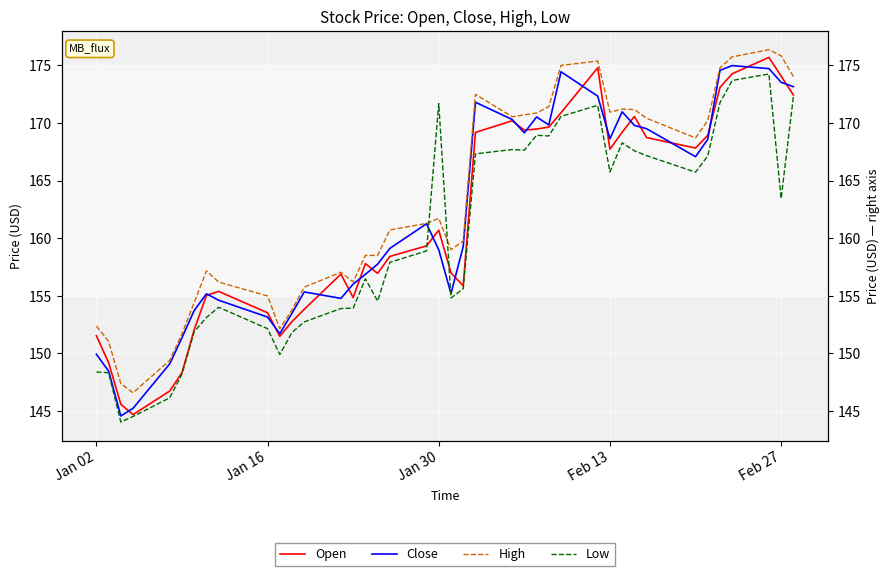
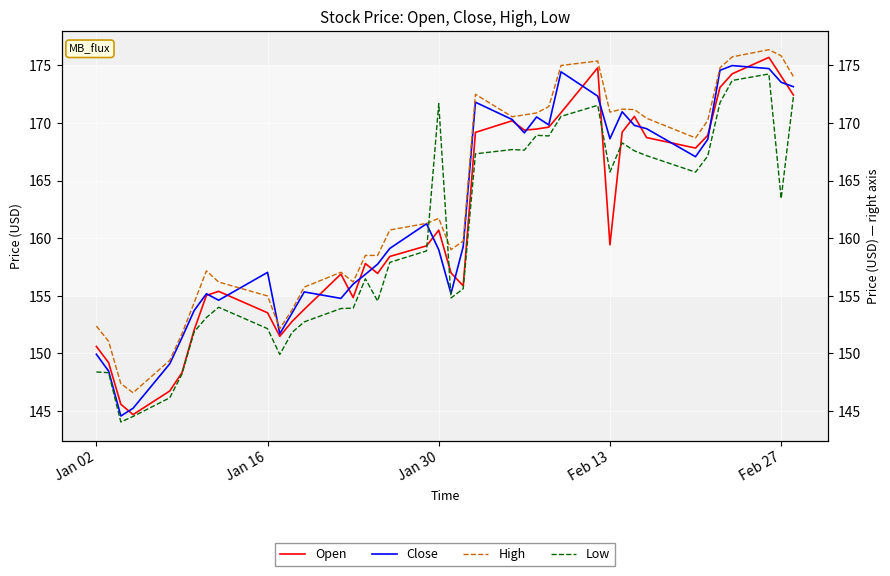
  {
    "Open": {
-     "Jan 02": 151.5,
+     "Jan 02": 150.6,
      "Jan 16": 153.5,
      "Jan 30": 160.7,
-     "Feb 13": 167.7,
+     "Feb 13": 159.4,
      "Feb 27": 174.1
    },
    "Close": {
      "Jan 02": 149.9,
-     "Jan 16": 153.2,
+     "Jan 16": 157.0,
      "Jan 30": 159.0,
      "Feb 13": 168.6,
      "Feb 27": 173.5
    },
    "High": {
      "Jan 02": 152.4,
      "Jan 16": 155.0,
      "Jan 30": 161.7,
      "Feb 13": 171.0,
      "Feb 27": 175.8
    },
    "Low": {
      "Jan 02": 148.4,
      "Jan 16": 152.2,
      "Jan 30": 171.7,
      "Feb 13": 165.8,
      "Feb 27": 163.5
    }
  }
